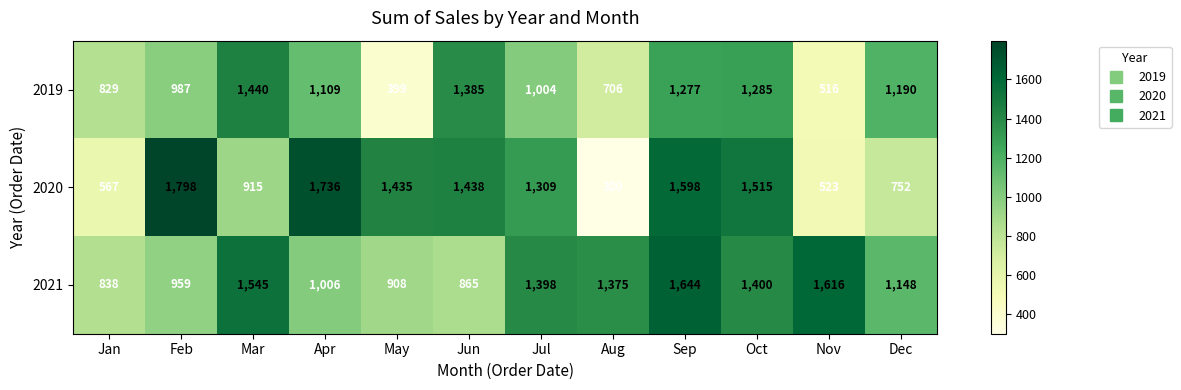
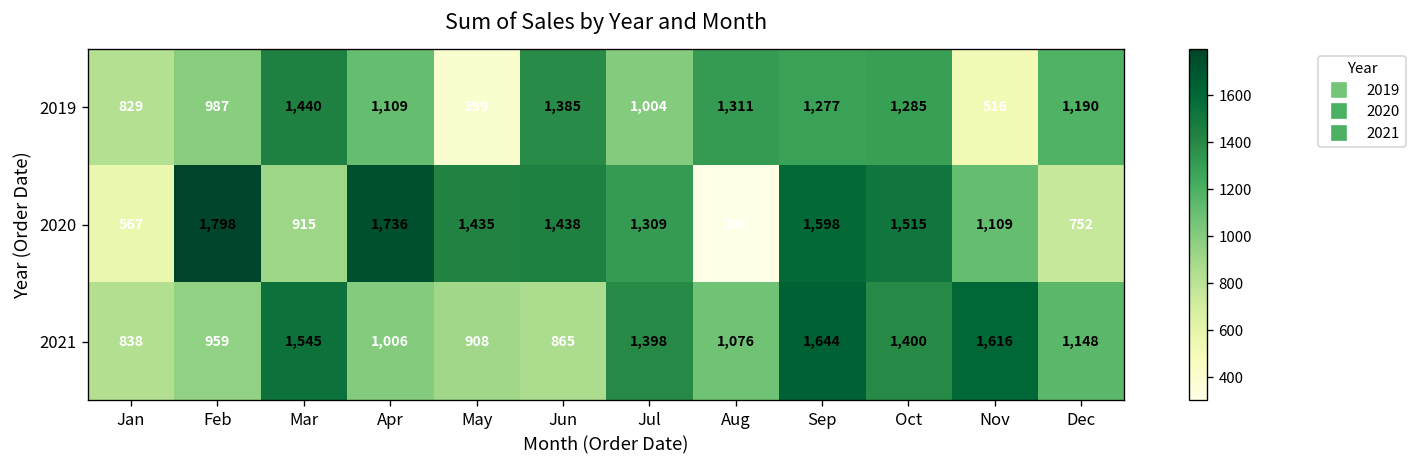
  {
    "2019": {
      "Jan": "829",
      "Feb": "987",
      "Mar": "1,440",
      "Apr": "1,109",
      "May": "399",
      "Jun": "1,385",
      "Jul": "1,004",
-     "Aug": "706",
+     "Aug": "1,311",
      "Sep": "1,277",
      "Oct": "1,285",
      "Nov": "516",
      "Dec": "1,190"
    },
    "2020": {
      "Jan": "567",
      "Feb": "1,798",
      "Mar": "915",
      "Apr": "1,736",
      "May": "1,435",
      "Jun": "1,438",
      "Jul": "1,309",
      "Sep": "1,598",
      "Oct": "1,515",
-     "Nov": "523",
+     "Nov": "1,109",
      "Dec": "752"
    },
    "2021": {
      "Jan": "838",
      "Feb": "959",
      "Mar": "1,545",
      "Apr": "1,006",
      "May": "908",
      "Jun": "865",
      "Jul": "1,398",
-     "Aug": "1,375",
+     "Aug": "1,076",
      "Sep": "1,644",
      "Oct": "1,400",
      "Nov": "1,616",
      "Dec": "1,148"
    }
  }
